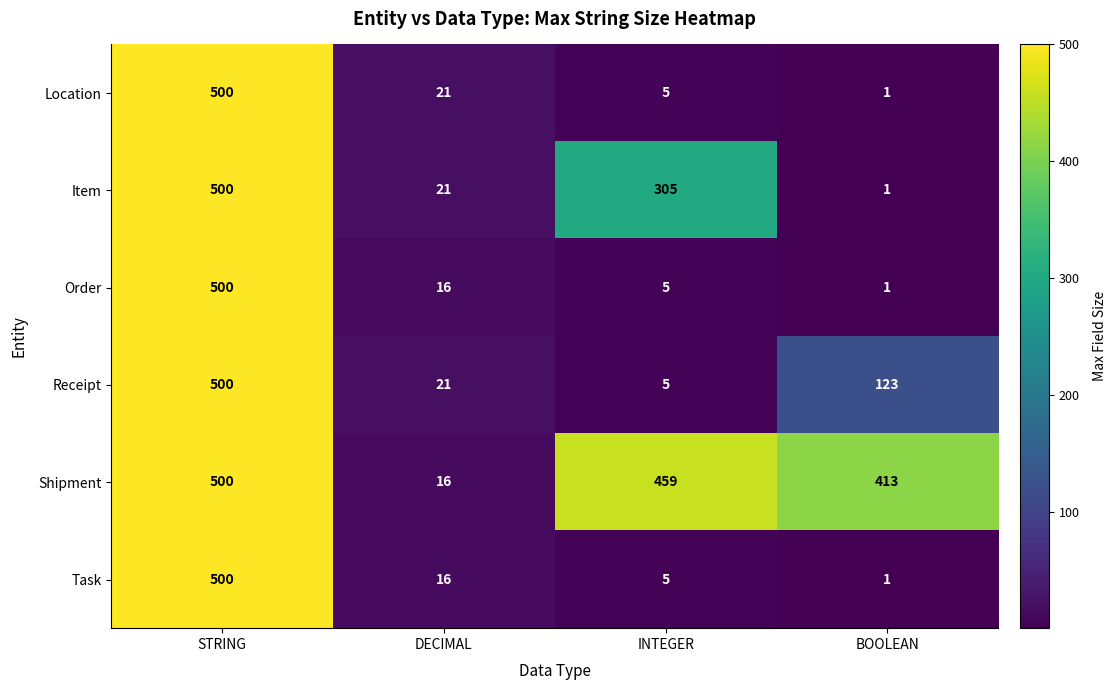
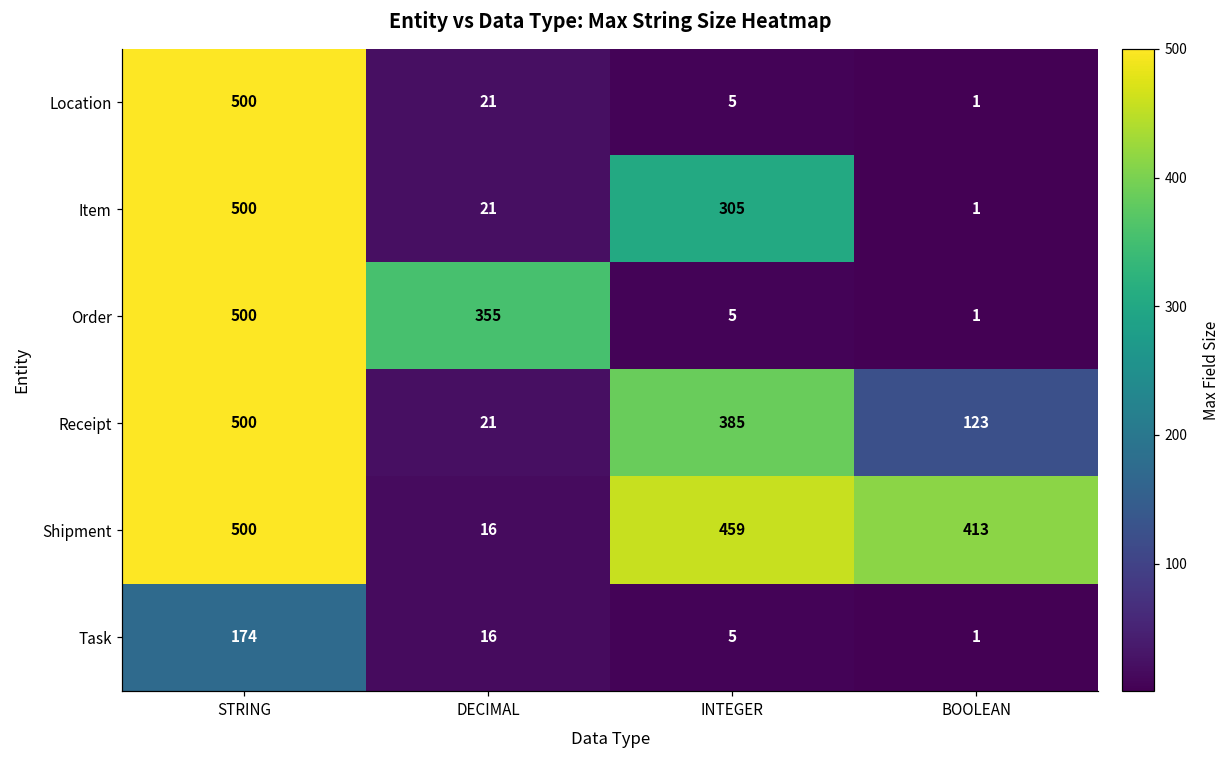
  {
    "Location": {
      "STRING": 500,
      "DECIMAL": 21,
      "INTEGER": 5,
      "BOOLEAN": 1
    },
    "Item": {
      "STRING": 500,
      "DECIMAL": 21,
      "INTEGER": 305,
      "BOOLEAN": 1
    },
    "Order": {
      "STRING": 500,
-     "DECIMAL": 16,
+     "DECIMAL": 355,
      "INTEGER": 5,
      "BOOLEAN": 1
    },
    "Receipt": {
      "STRING": 500,
      "DECIMAL": 21,
-     "INTEGER": 5,
+     "INTEGER": 385,
      "BOOLEAN": 123
    },
    "Shipment": {
      "STRING": 500,
      "DECIMAL": 16,
      "INTEGER": 459,
      "BOOLEAN": 413
    },
    "Task": {
-     "STRING": 500,
+     "STRING": 174,
      "DECIMAL": 16,
      "INTEGER": 5,
      "BOOLEAN": 1
    }
  }
